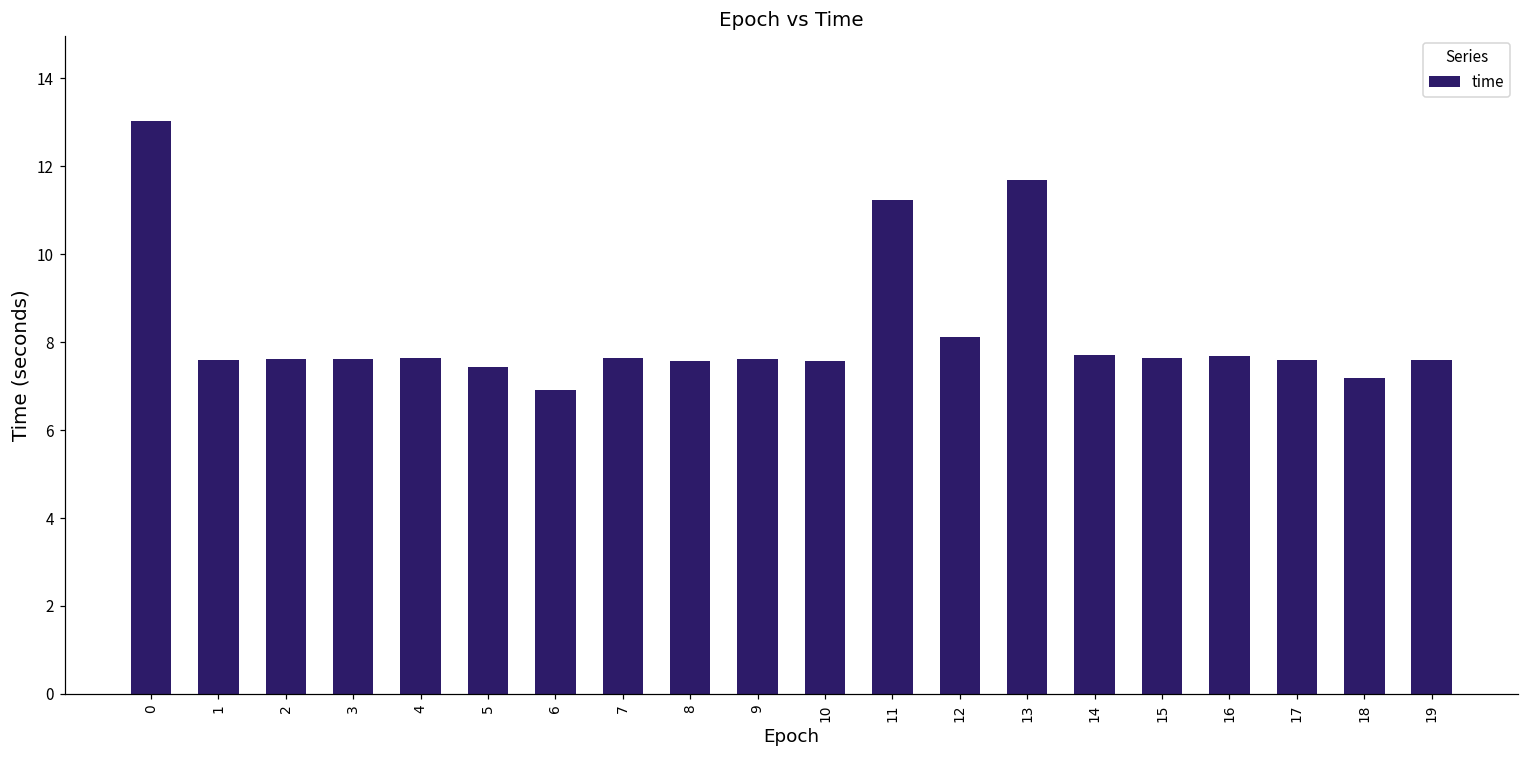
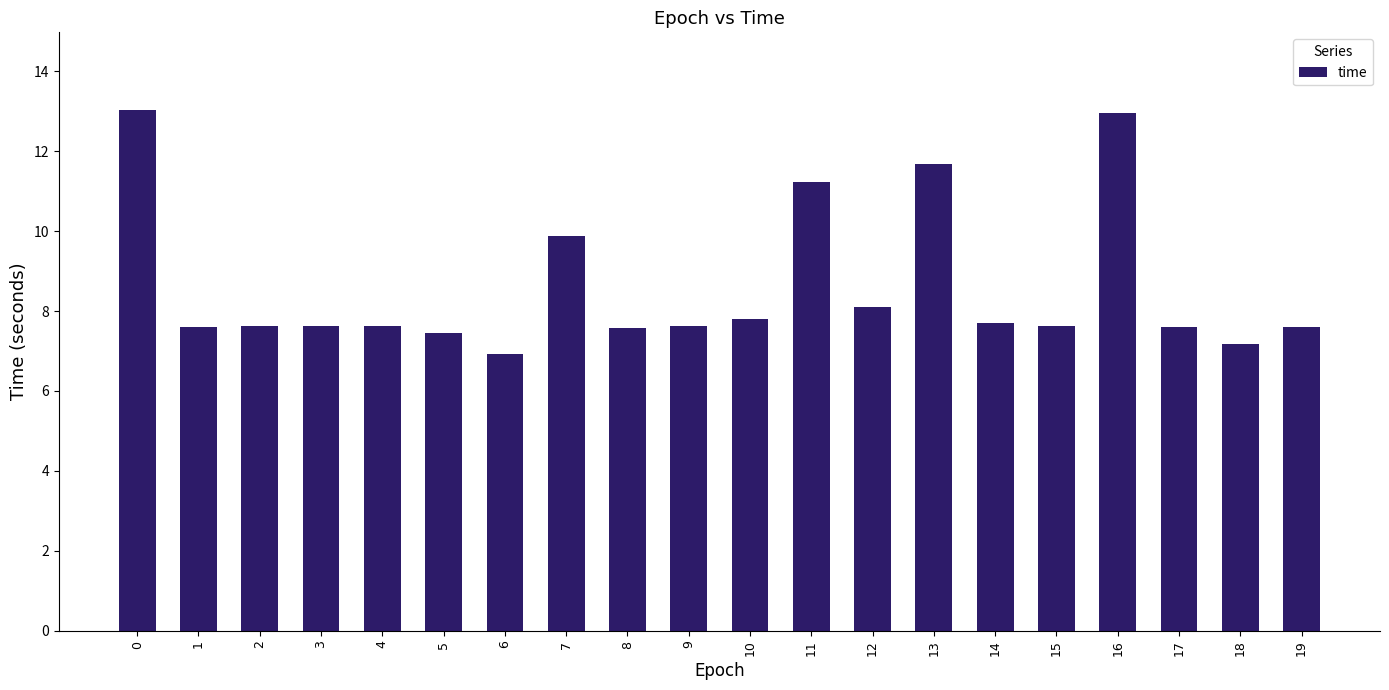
  {
    "0": 13.0,
    "1": 7.6,
    "2": 7.6,
    "3": 7.6,
    "4": 7.6,
    "5": 7.4,
    "6": 6.9,
-   "7": 7.6,
+   "7": 9.9,
    "8": 7.6,
    "9": 7.6,
-   "10": 7.6,
+   "10": 7.8,
    "11": 11.2,
    "12": 8.1,
    "13": 11.7,
    "14": 7.7,
    "15": 7.6,
-   "16": 7.7,
+   "16": 12.9,
    "17": 7.6,
    "18": 7.2,
    "19": 7.6
  }
